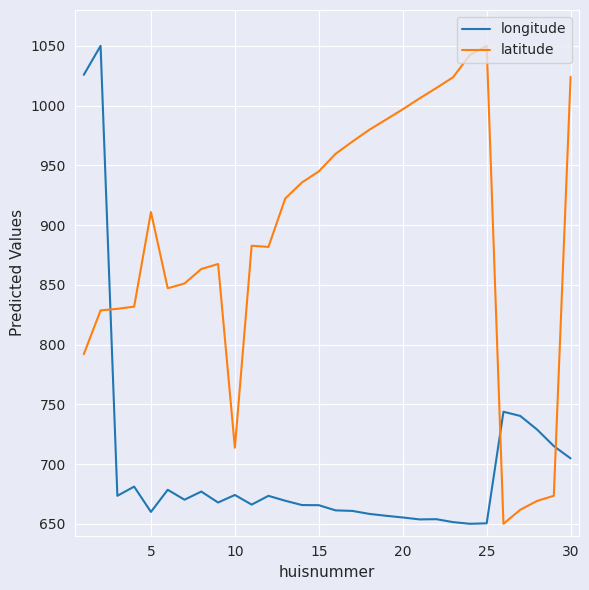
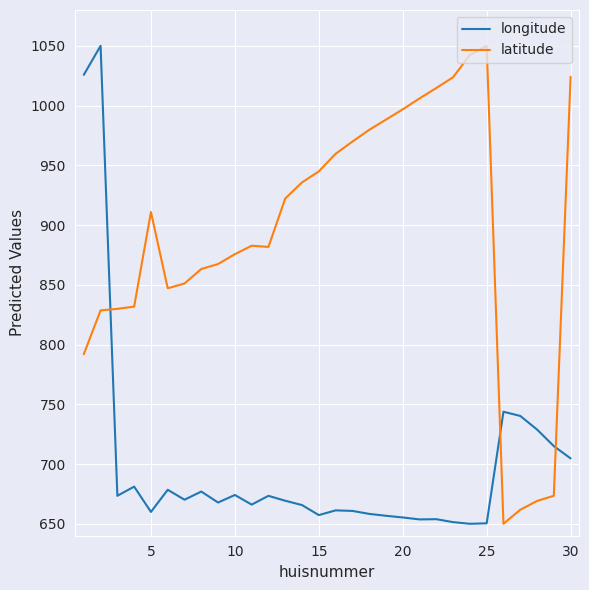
  {
    "longitude": {
      "5": 660,
      "10": 674,
-     "15": 666,
+     "15": 657,
      "20": 655,
      "25": 650,
      "30": 705
    },
    "latitude": {
      "5": 911,
-     "10": 714,
+     "10": 876,
      "15": 945,
      "20": 997,
      "30": 1024
    }
  }
